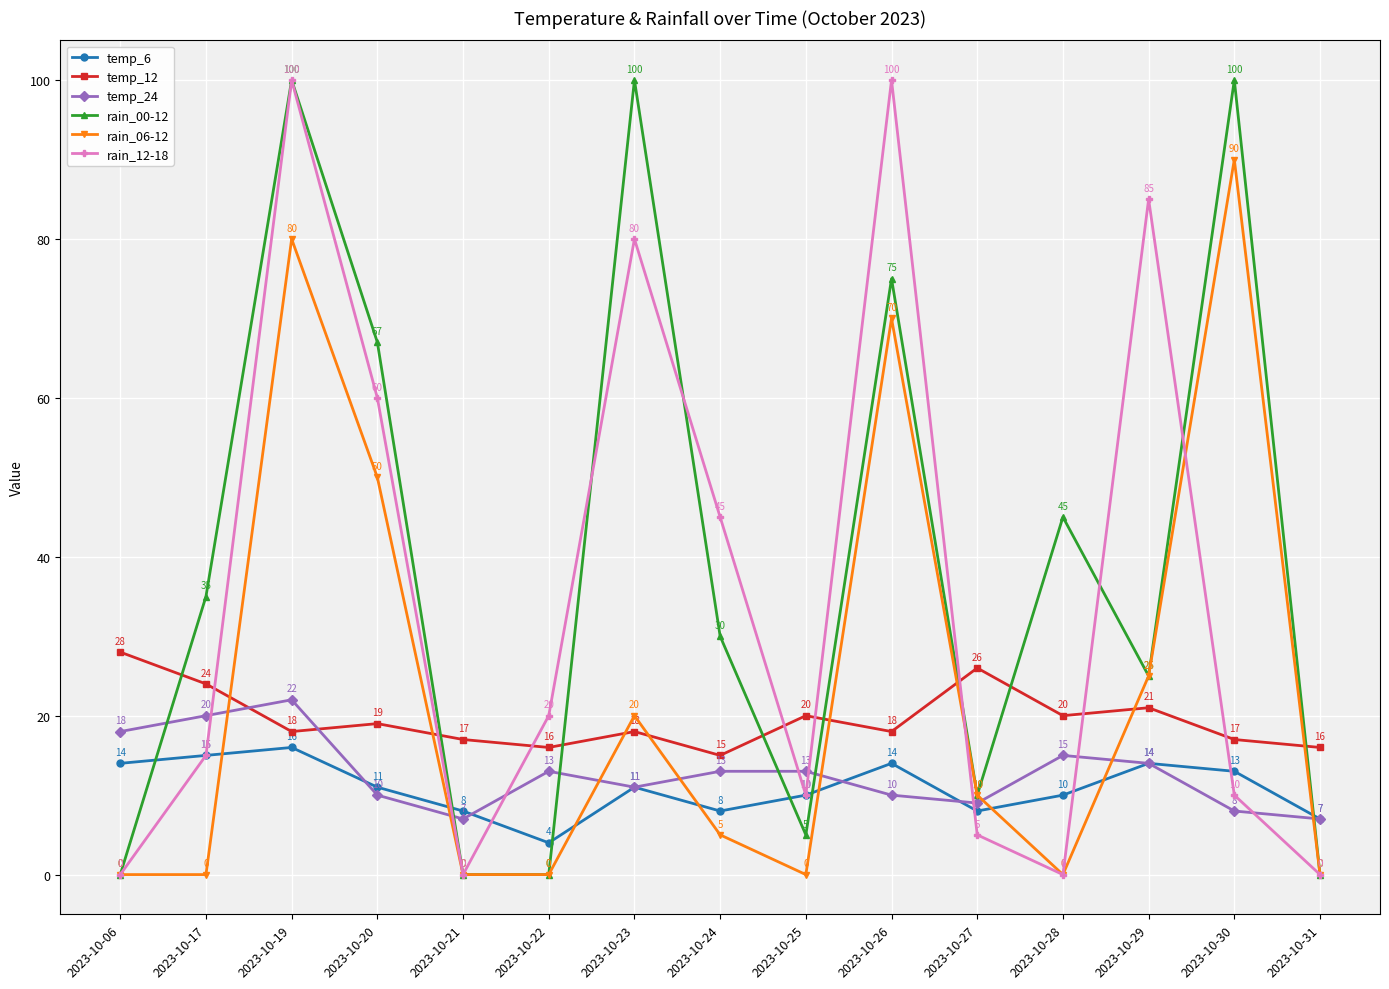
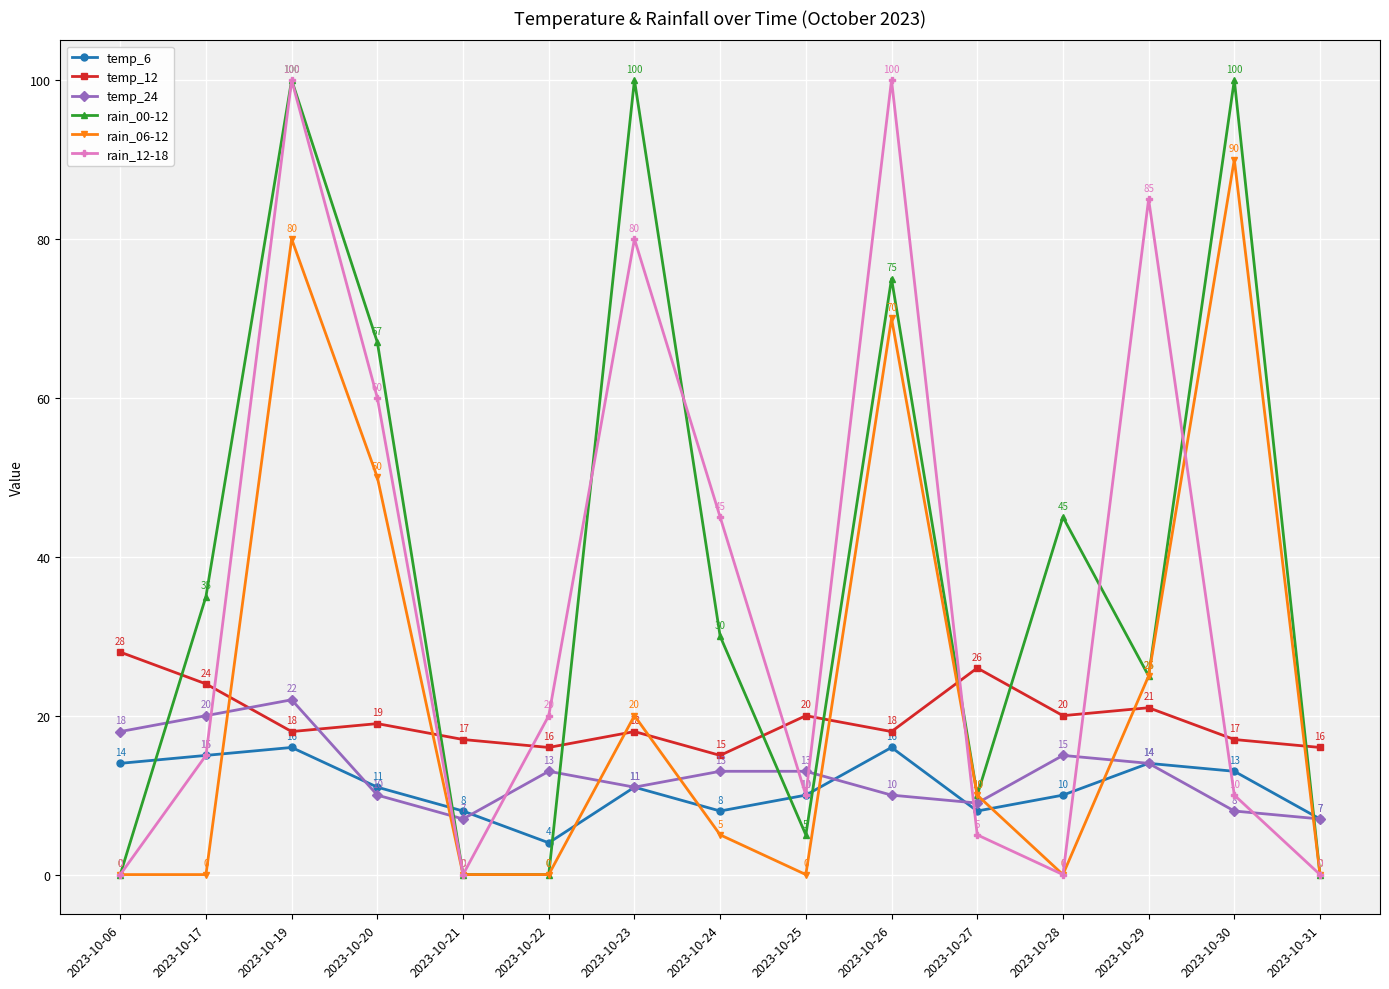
  {
    "temp_6": {
      "2023-10-06": 14,
      "2023-10-22": 4,
      "2023-10-24": 8,
-     "2023-10-26": 14,
+     "2023-10-26": 16,
      "2023-10-28": 10,
      "2023-10-30": 13
    },
    "temp_12": {
      "2023-10-06": 28,
      "2023-10-17": 24,
      "2023-10-19": 18,
      "2023-10-20": 19,
      "2023-10-21": 17,
      "2023-10-22": 16,
      "2023-10-24": 15,
      "2023-10-25": 20,
      "2023-10-26": 18,
      "2023-10-27": 26,
      "2023-10-28": 20,
      "2023-10-29": 21,
      "2023-10-30": 17,
      "2023-10-31": 16
    },
    "temp_24": {
      "2023-10-06": 18,
      "2023-10-17": 20,
      "2023-10-19": 22,
      "2023-10-22": 13,
      "2023-10-25": 13,
      "2023-10-26": 10,
      "2023-10-28": 15
    },
    "rain_00-12": {
      "2023-10-17": 35,
      "2023-10-20": 67,
      "2023-10-23": 100,
      "2023-10-24": 30,
      "2023-10-25": 5,
      "2023-10-26": 75,
      "2023-10-28": 45,
      "2023-10-30": 100
    },
    "rain_06-12": {
      "2023-10-17": 0,
      "2023-10-19": 80,
      "2023-10-20": 50,
      "2023-10-23": 20,
      "2023-10-24": 5,
      "2023-10-25": 0,
      "2023-10-26": 70,
      "2023-10-30": 90
    },
    "rain_12-18": {
      "2023-10-20": 60,
      "2023-10-22": 20,
      "2023-10-23": 80,
      "2023-10-24": 45,
      "2023-10-26": 100,
      "2023-10-29": 85,
      "2023-10-30": 10
    }
  }
